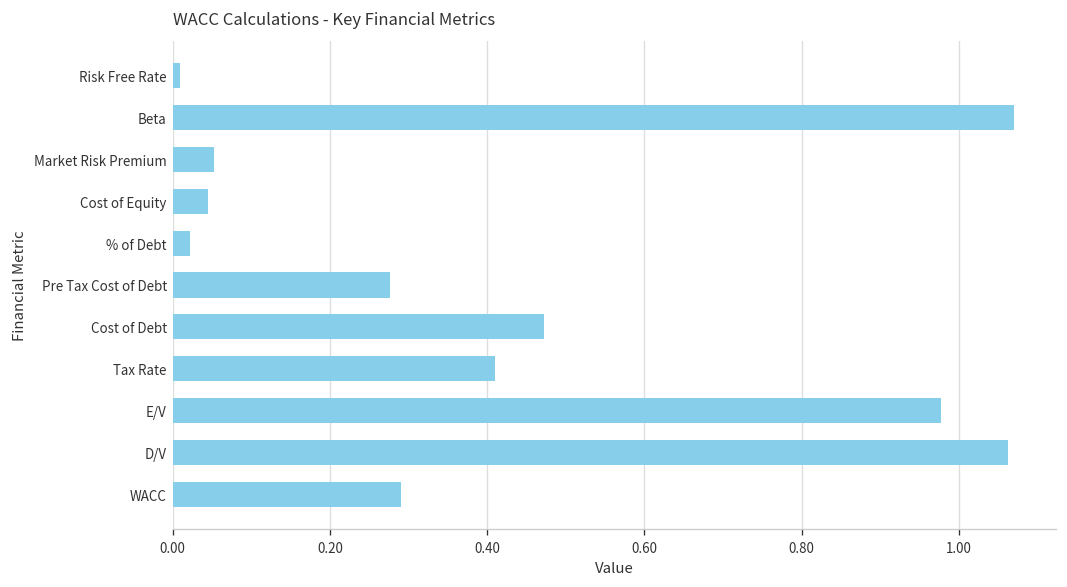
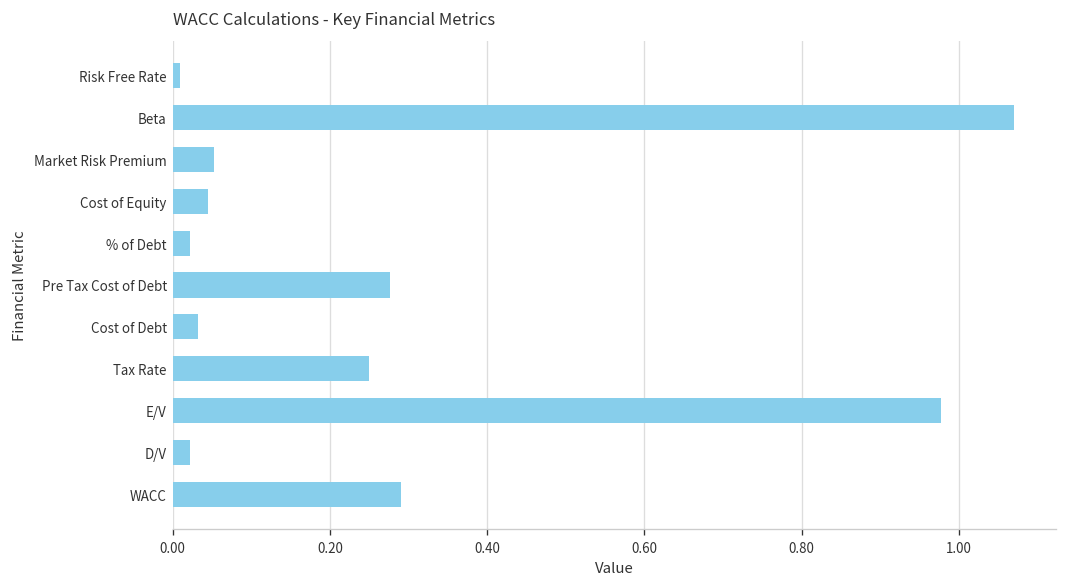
  {
    "Risk Free Rate": 0.01,
    "Beta": 1.07,
    "Market Risk Premium": 0.05,
    "Cost of Equity": 0.04,
    "% of Debt": 0.02,
    "Pre Tax Cost of Debt": 0.28,
-   "Cost of Debt": 0.47,
-   "Tax Rate": 0.41,
+   "Cost of Debt": 0.03,
+   "Tax Rate": 0.25,
    "E/V": 0.98,
-   "D/V": 1.06,
+   "D/V": 0.02,
    "WACC": 0.29
  }
